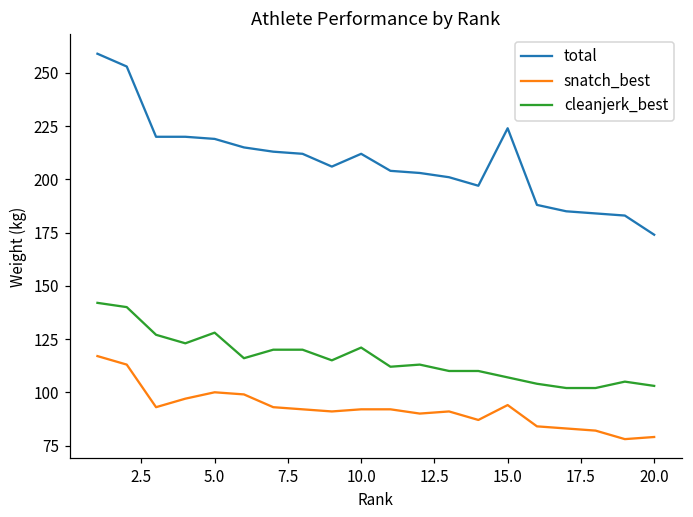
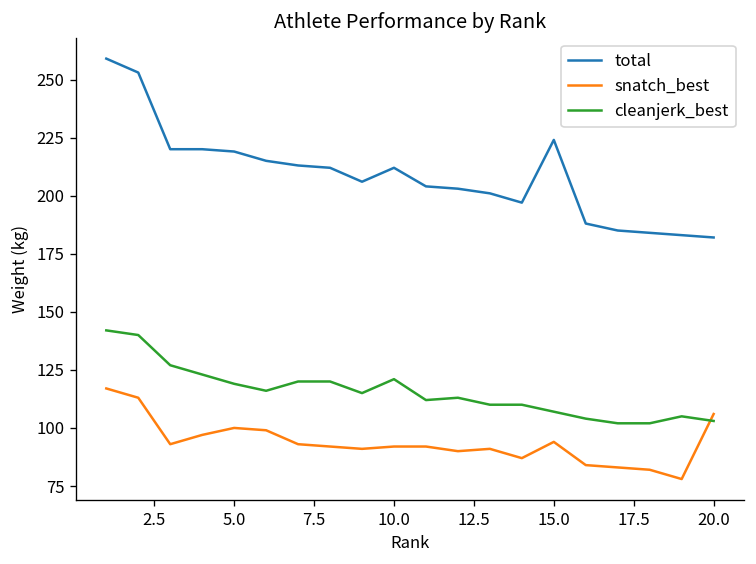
  {
    "total": {
      "5.0": 219,
      "10.0": 212,
      "15.0": 224,
-     "20.0": 174
+     "20.0": 182
    },
    "snatch_best": {
      "5.0": 100,
      "10.0": 92,
      "15.0": 94,
-     "20.0": 79
+     "20.0": 106
    },
    "cleanjerk_best": {
-     "5.0": 128,
+     "5.0": 119,
      "10.0": 121,
      "15.0": 107,
      "20.0": 103
    }
  }
